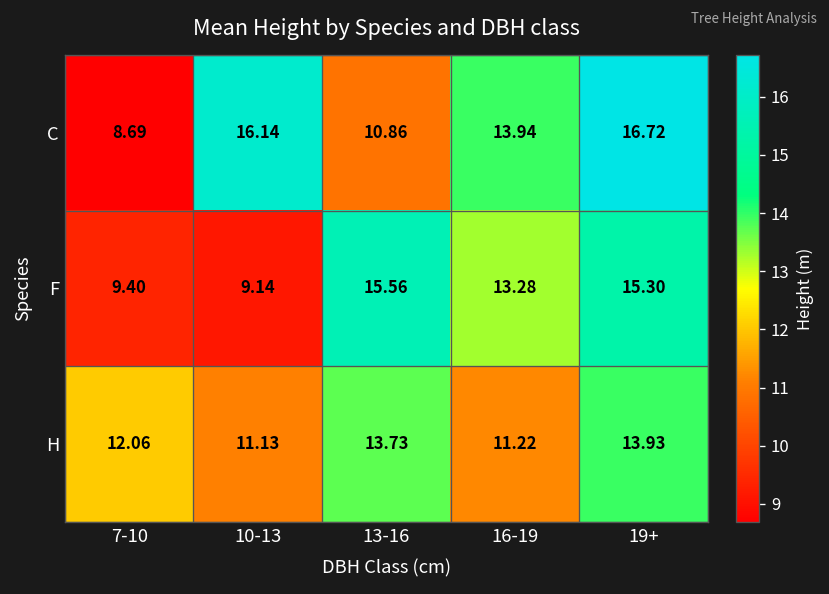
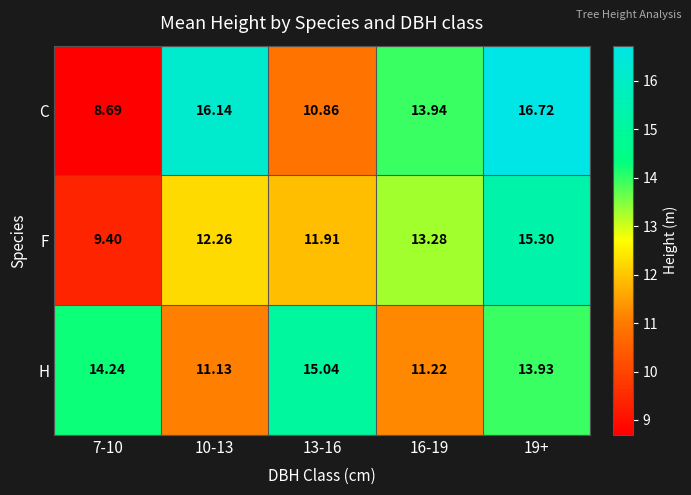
  {
    "C": {
      "7-10": 8.69,
      "10-13": 16.14,
      "13-16": 10.86,
      "16-19": 13.94,
      "19+": 16.72
    },
    "F": {
      "7-10": 9.40,
-     "10-13": 9.14,
-     "13-16": 15.56,
+     "10-13": 12.26,
+     "13-16": 11.91,
      "16-19": 13.28,
      "19+": 15.30
    },
    "H": {
-     "7-10": 12.06,
+     "7-10": 14.24,
      "10-13": 11.13,
-     "13-16": 13.73,
+     "13-16": 15.04,
      "16-19": 11.22,
      "19+": 13.93
    }
  }
